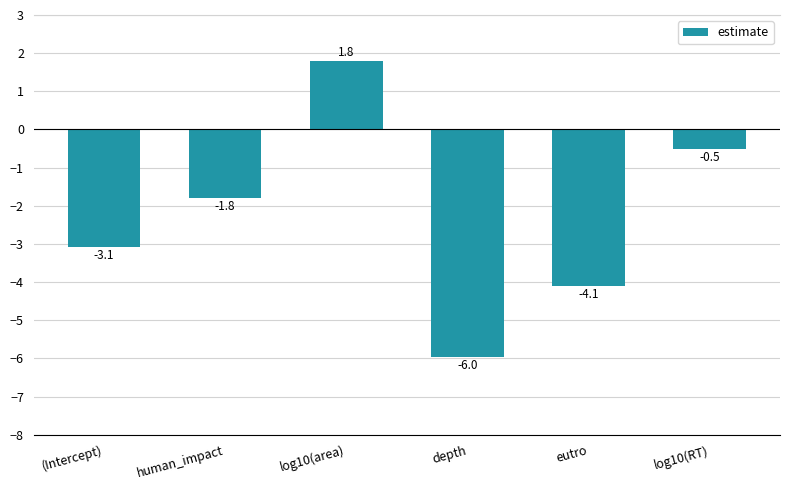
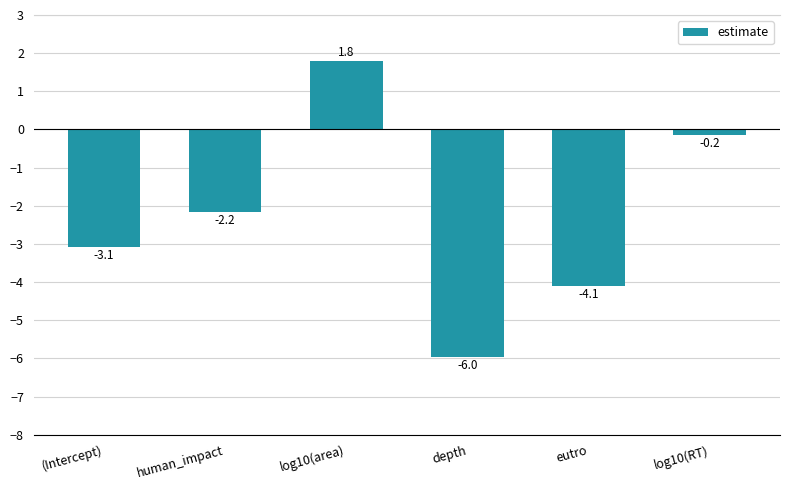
  {
    "(Intercept)": -3.1,
-   "human_impact": -1.8,
+   "human_impact": -2.2,
    "log10(area)": 1.8,
    "depth": -6.0,
    "eutro": -4.1,
-   "log10(RT)": -0.5
+   "log10(RT)": -0.2
  }
